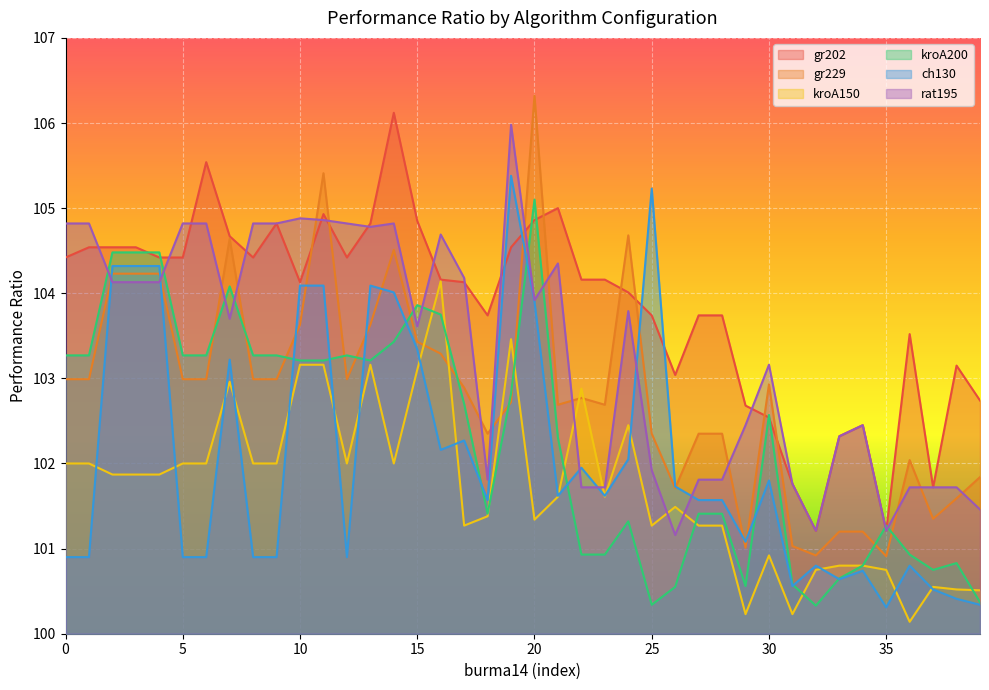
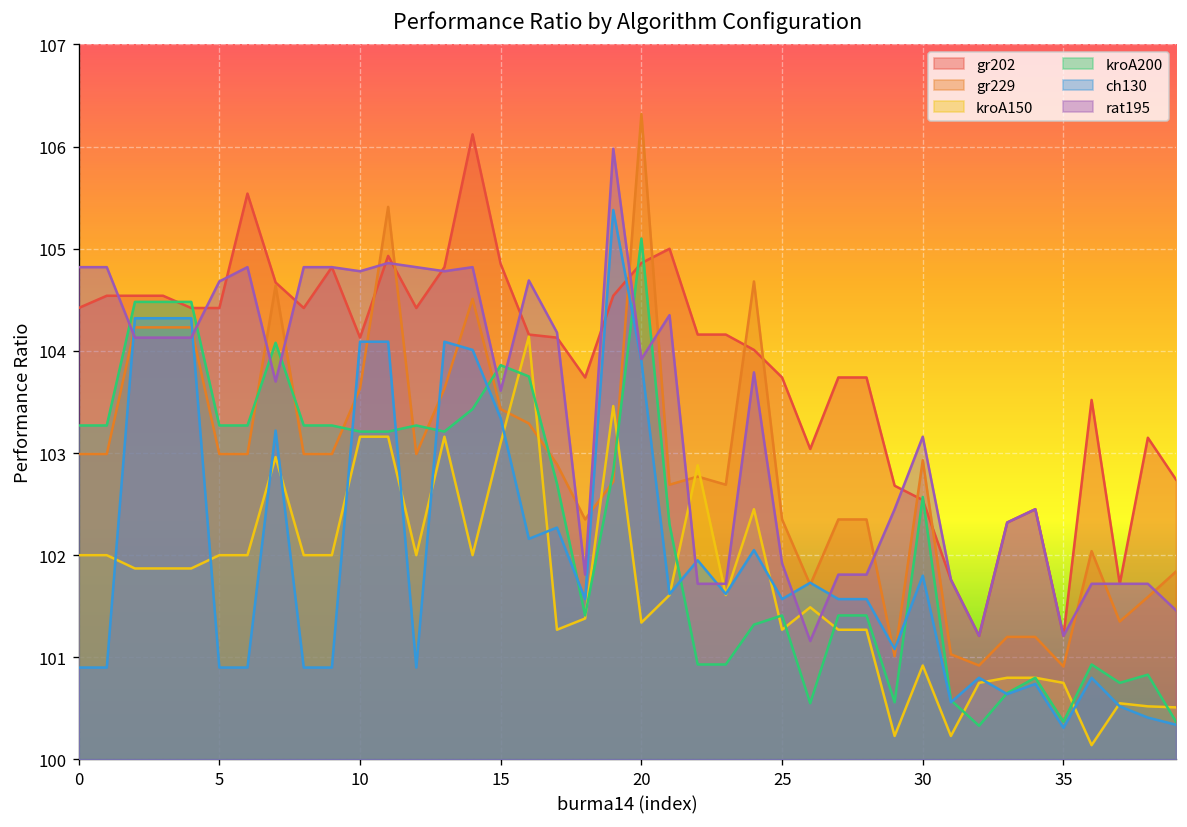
  {
    "kroA200": {
      "0": 103.3,
      "5": 103.3,
      "10": 103.2,
      "15": 103.9,
      "20": 105.1,
-     "25": 100.3,
-     "35": 101.3
+     "25": 101.4,
+     "35": 100.4
    },
    "ch130": {
      "0": 100.9,
      "5": 100.9,
      "10": 104.1,
      "15": 103.3,
-     "25": 105.2,
+     "25": 101.6,
      "30": 101.8,
      "35": 100.3
    },
    "rat195": {
      "0": 104.8,
-     "5": 104.8,
-     "10": 104.9,
+     "5": 104.7,
+     "10": 104.8,
      "15": 103.6,
      "25": 101.9,
      "30": 103.2
    }
  }
